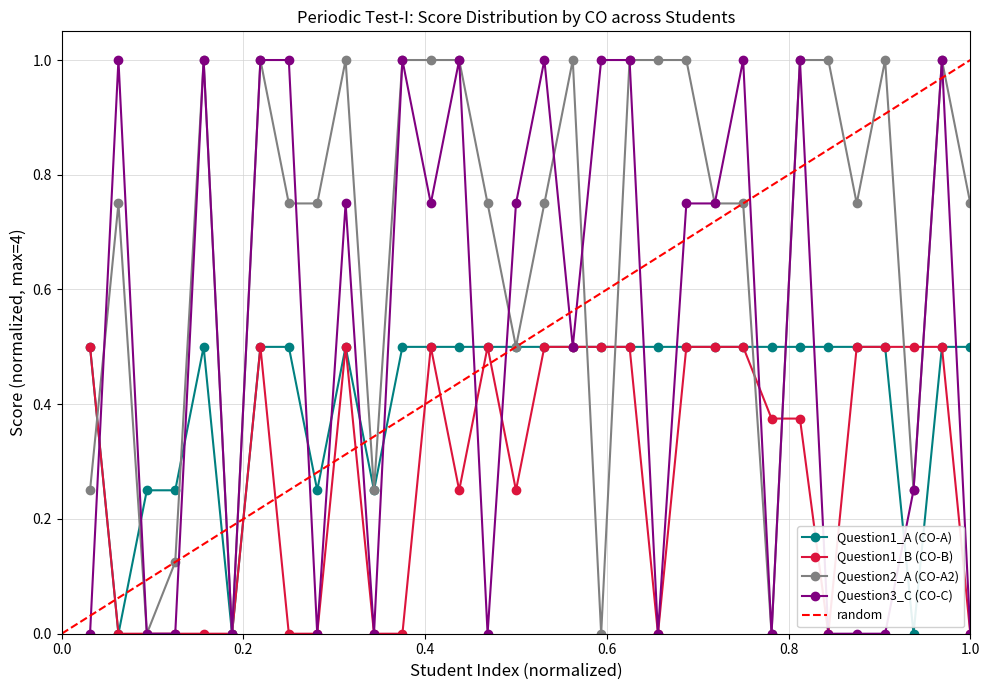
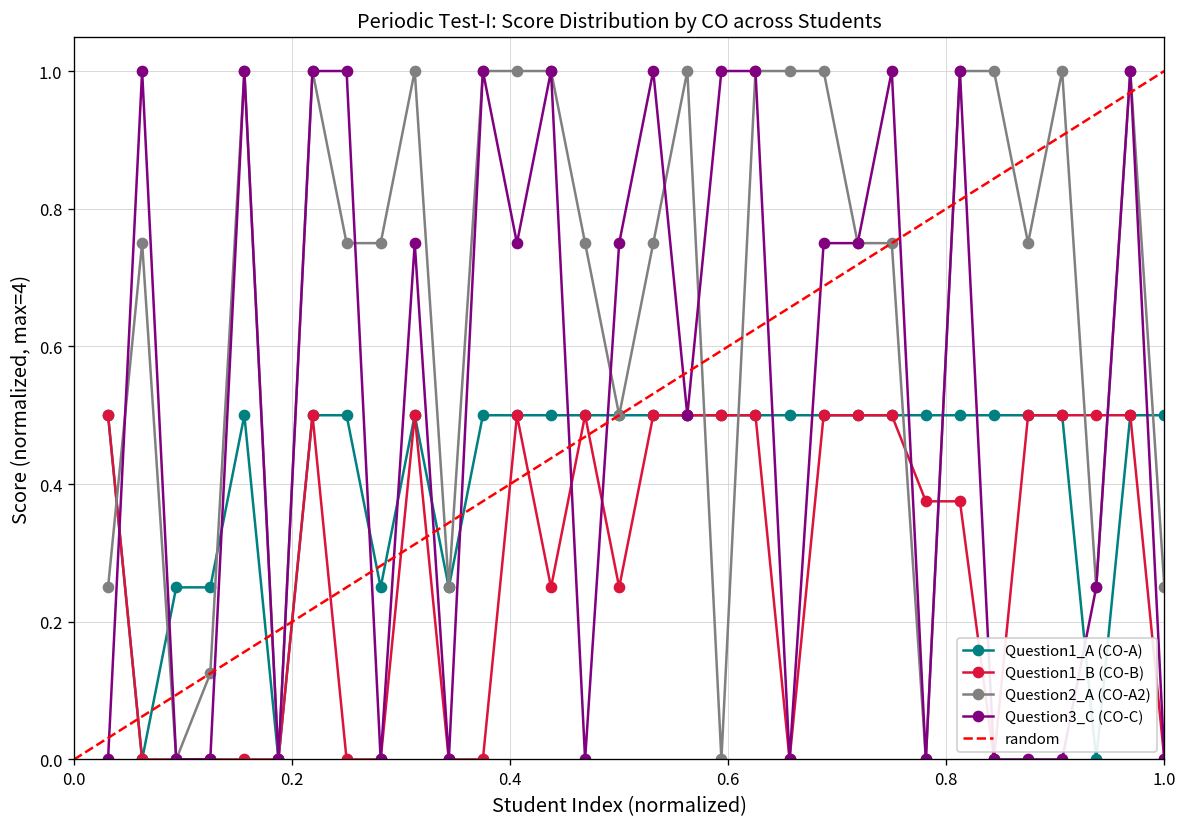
  {
    "Question1_A (CO-A)": {
      "1.0": 0.50
    },
    "Question2_A (CO-A2)": {
-     "1.0": 0.75
+     "1.0": 0.25
    },
    "random": {
      "0.0": 0.00,
      "1.0": 1.00
    }
  }
